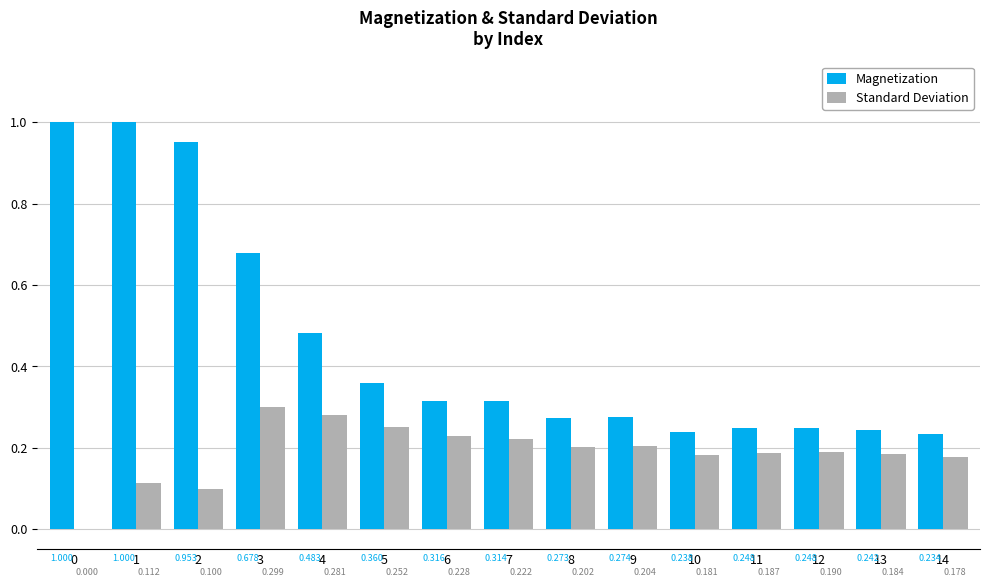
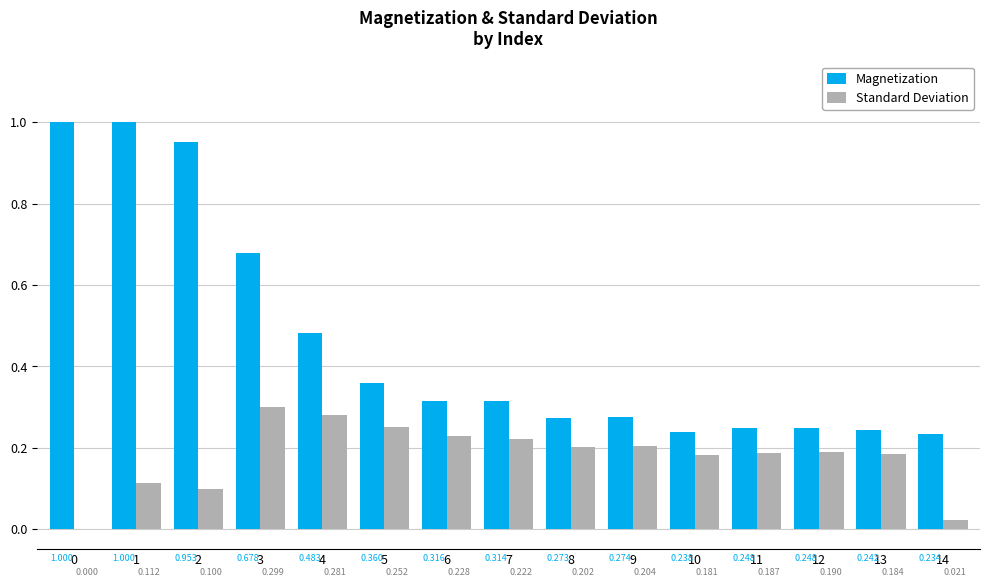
  {
    "Magnetization": {
      "0": 1.00,
      "1": 1.00,
      "2": 0.95,
      "3": 0.68,
      "4": 0.48,
      "5": 0.36,
      "6": 0.32,
      "7": 0.31,
      "8": 0.27,
      "9": 0.27,
      "10": 0.24,
      "11": 0.25,
      "12": 0.25,
      "13": 0.24,
      "14": 0.23
    },
    "Standard Deviation": {
-     "14": 0.178
+     "14": 0.021
    }
  }
